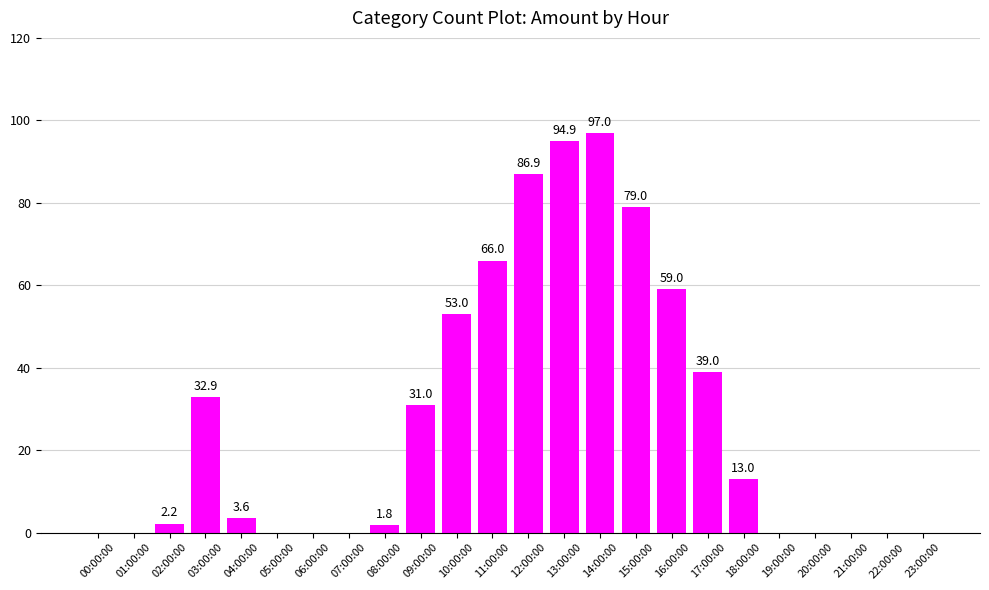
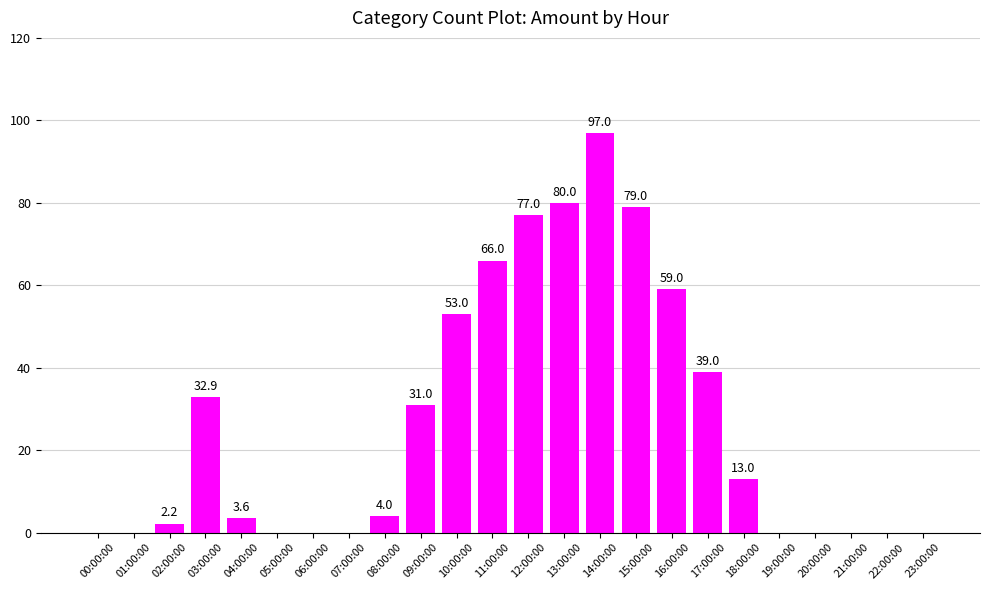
  {
    "02:00:00": 2.2,
    "03:00:00": 32.9,
    "04:00:00": 3.6,
-   "08:00:00": 1.8,
+   "08:00:00": 4.0,
    "09:00:00": 31.0,
    "10:00:00": 53.0,
    "11:00:00": 66.0,
-   "12:00:00": 86.9,
-   "13:00:00": 94.9,
+   "12:00:00": 77.0,
+   "13:00:00": 80.0,
    "14:00:00": 97.0,
    "15:00:00": 79.0,
    "16:00:00": 59.0,
    "17:00:00": 39.0,
    "18:00:00": 13.0
  }
